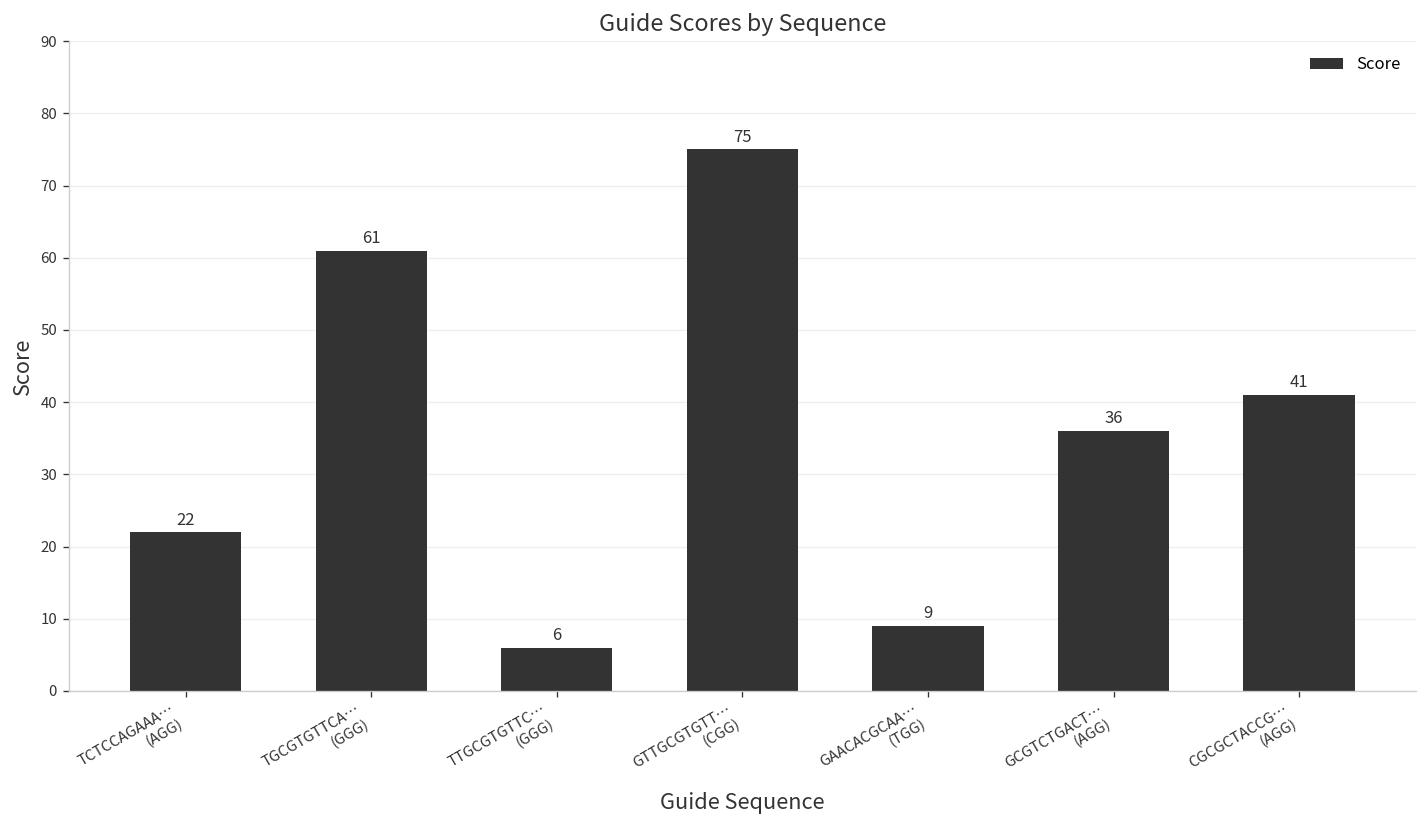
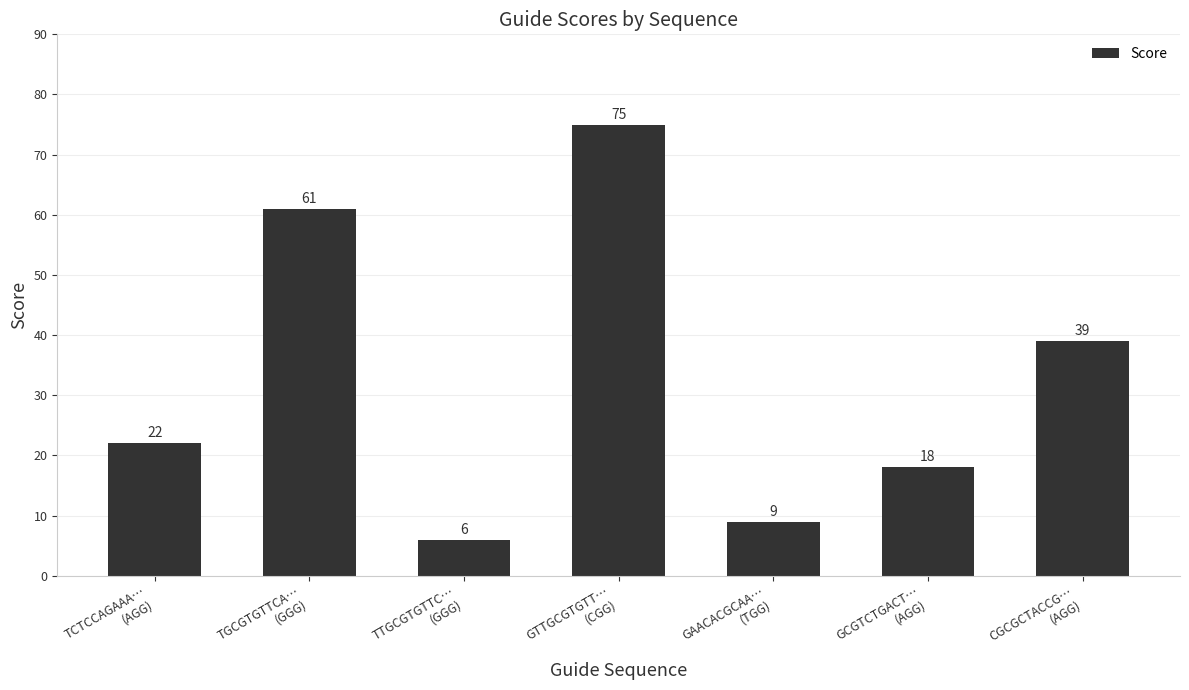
  {
    "TCTCCAGAAA… (AGG)": 22,
    "TGCGTGTTCA… (GGG)": 61,
    "TTGCGTGTTC… (GGG)": 6,
    "GTTGCGTGTT… (CGG)": 75,
    "GAACACGCAA… (TGG)": 9,
-   "GCGTCTGACT… (AGG)": 36,
-   "CGCGCTACCG… (AGG)": 41
+   "GCGTCTGACT… (AGG)": 18,
+   "CGCGCTACCG… (AGG)": 39
  }
